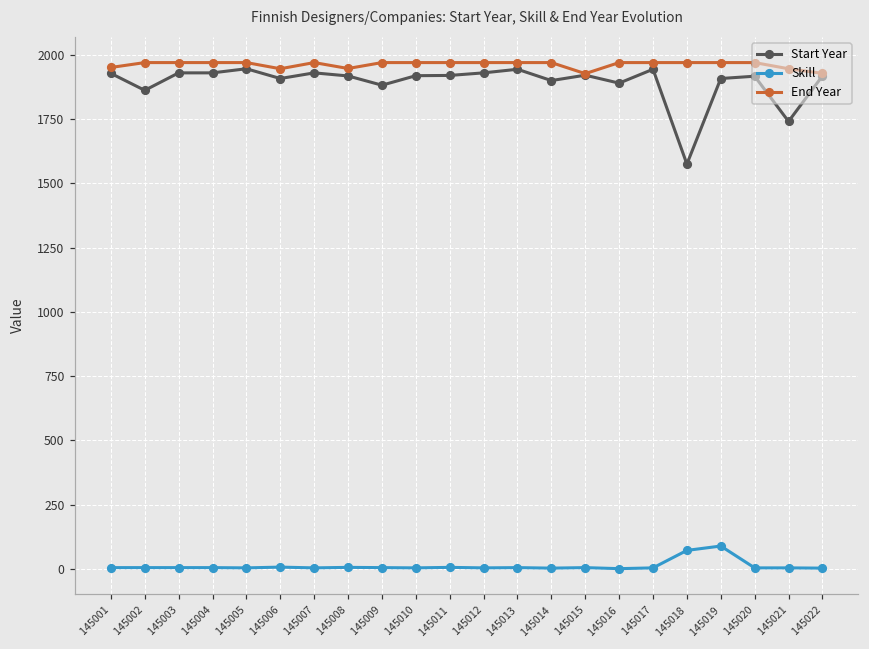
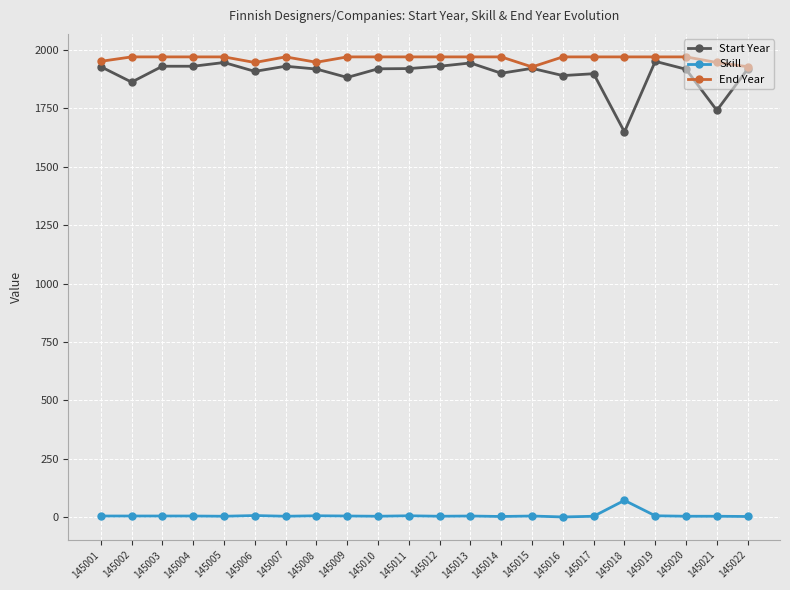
  {
    "Start Year": {
      "145001": 1930,
      "145002": 1860,
      "145003": 1930,
      "145004": 1930,
      "145005": 1950,
      "145006": 1910,
      "145007": 1930,
      "145008": 1920,
      "145009": 1880,
      "145010": 1920,
      "145011": 1920,
      "145012": 1930,
      "145013": 1940,
      "145014": 1900,
      "145016": 1890,
-     "145017": 1940,
-     "145018": 1580,
-     "145019": 1910,
+     "145017": 1900,
+     "145018": 1650,
+     "145019": 1950,
      "145021": 1740
    },
    "Skill": {
      "145001": 10,
      "145002": 10,
      "145003": 10,
      "145004": 10,
      "145005": 0,
      "145006": 10,
      "145007": 0,
      "145008": 10,
      "145009": 10,
      "145010": 0,
      "145011": 10,
      "145012": 0,
      "145013": 10,
      "145014": 0,
      "145015": 10,
      "145016": 0,
      "145017": 0,
      "145018": 70,
-     "145019": 90,
+     "145019": 10,
      "145020": 0,
      "145021": 0,
      "145022": 0
    },
    "End Year": {
      "145001": 1950,
      "145002": 1970,
      "145003": 1970,
      "145004": 1970,
      "145005": 1970,
      "145006": 1950,
      "145007": 1970,
      "145008": 1950,
      "145009": 1970,
      "145010": 1970,
      "145011": 1970,
      "145012": 1970,
      "145013": 1970,
      "145014": 1970,
      "145016": 1970,
      "145017": 1970,
      "145018": 1970,
      "145019": 1970
    }
  }
